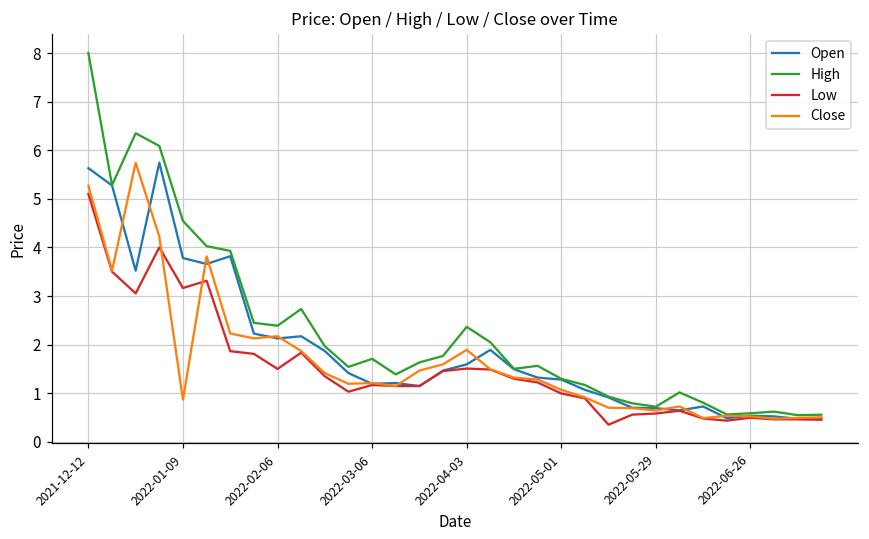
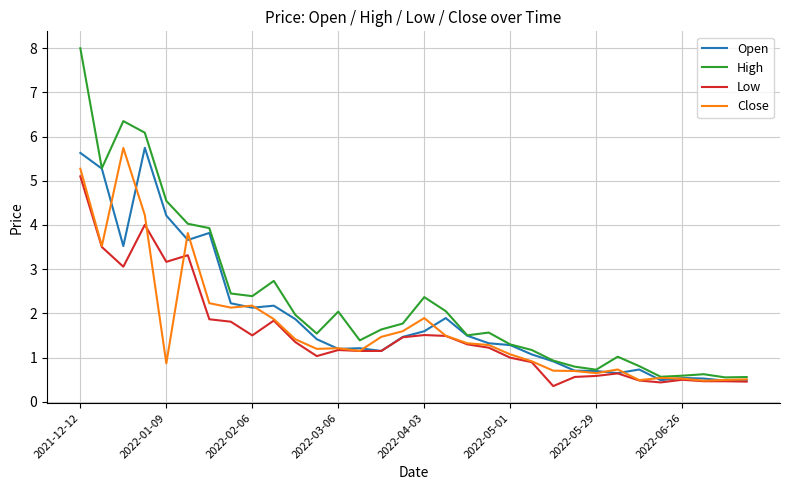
  {
    "Open": {
      "2021-12-12": 5.6,
-     "2022-01-09": 3.8,
+     "2022-01-09": 4.2,
      "2022-04-03": 1.6
    },
    "High": {
      "2021-12-12": 8.0,
      "2022-01-09": 4.5,
      "2022-02-06": 2.4,
-     "2022-03-06": 1.7,
+     "2022-03-06": 2.0,
      "2022-04-03": 2.4
    },
    "Low": {
      "2021-12-12": 5.1,
      "2022-01-09": 3.2,
      "2022-02-06": 1.5,
      "2022-04-03": 1.5,
      "2022-05-01": 1.0,
      "2022-05-29": 0.6
    },
    "Close": {
      "2021-12-12": 5.3,
      "2022-01-09": 0.9,
      "2022-04-03": 1.9,
      "2022-05-01": 1.1
    }
  }
